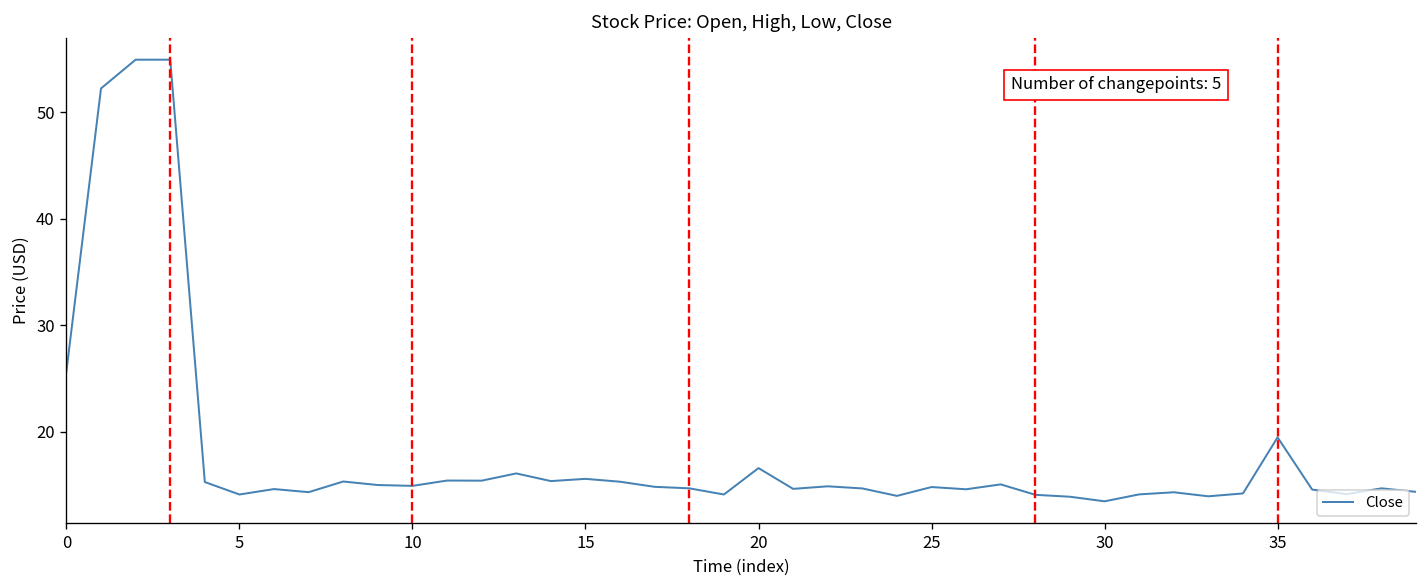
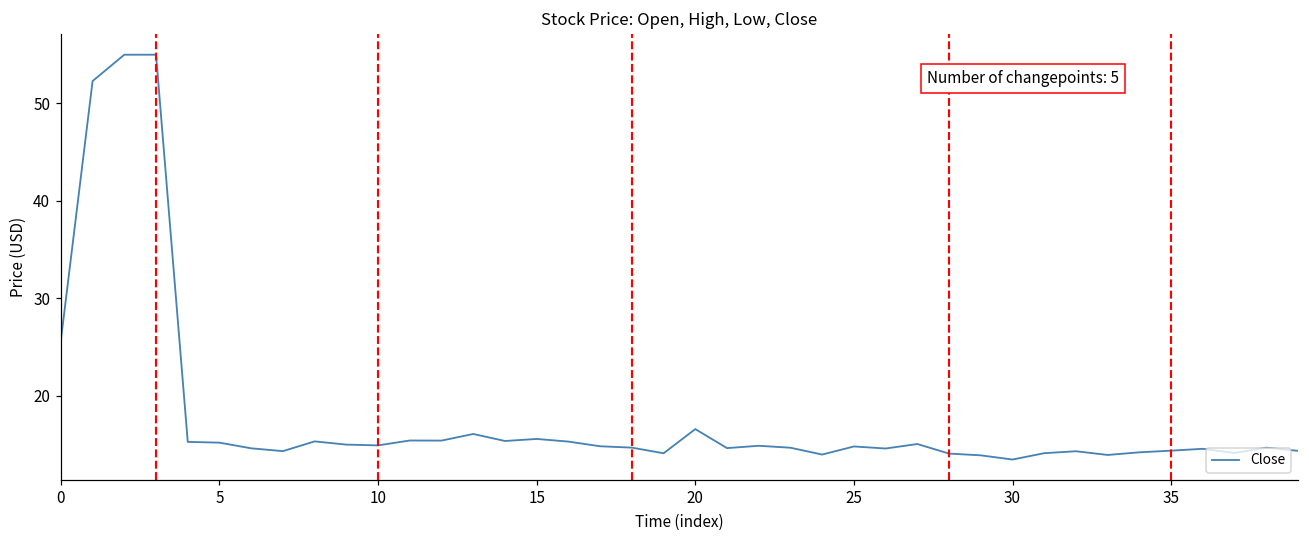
  {
    "0": 26,
-   "5": 14,
+   "5": 15,
    "10": 15,
    "15": 16,
    "20": 17,
    "25": 15,
    "30": 13,
-   "35": 19
+   "35": 14
  }
